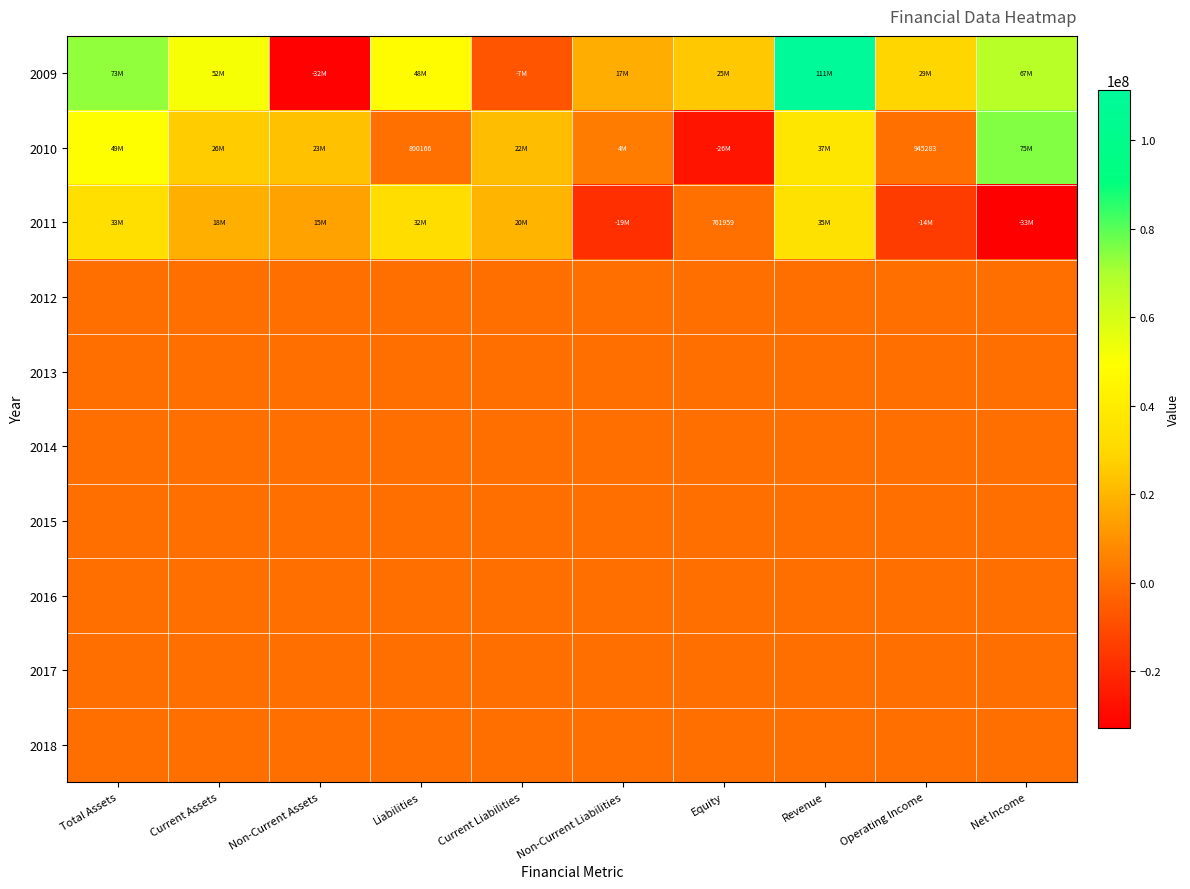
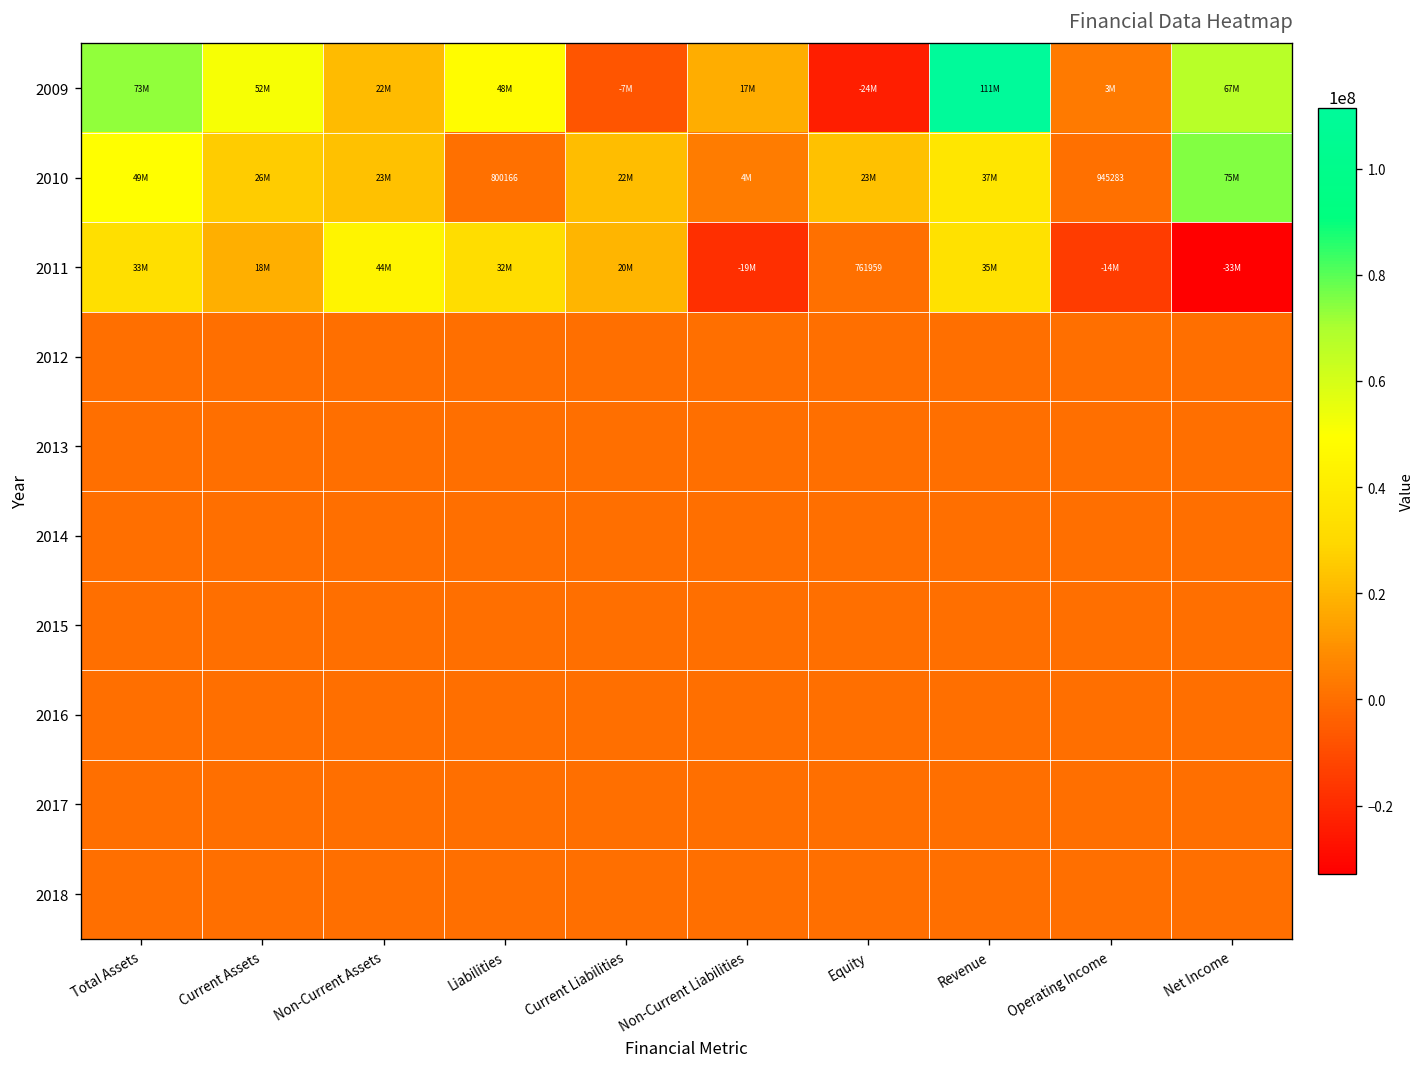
  {
    "2009": {
      "Total Assets": "73M",
      "Current Assets": "52M",
-     "Non-Current Assets": "-32M",
+     "Non-Current Assets": "22M",
      "Liabilities": "48M",
      "Current Liabilities": "-7M",
      "Non-Current Liabilities": "17M",
-     "Equity": "25M",
+     "Equity": "-24M",
      "Revenue": "111M",
-     "Operating Income": "29M",
+     "Operating Income": "3M",
      "Net Income": "67M"
    },
    "2010": {
      "Total Assets": "49M",
      "Current Assets": "26M",
      "Non-Current Assets": "23M",
      "Liabilities": "800166",
      "Current Liabilities": "22M",
      "Non-Current Liabilities": "4M",
-     "Equity": "-26M",
+     "Equity": "23M",
      "Revenue": "37M",
      "Operating Income": "945283",
      "Net Income": "75M"
    },
    "2011": {
      "Total Assets": "33M",
      "Current Assets": "18M",
-     "Non-Current Assets": "15M",
+     "Non-Current Assets": "44M",
      "Liabilities": "32M",
      "Current Liabilities": "20M",
      "Non-Current Liabilities": "-19M",
      "Equity": "761959",
      "Revenue": "35M",
      "Operating Income": "-14M",
      "Net Income": "-33M"
    }
  }
